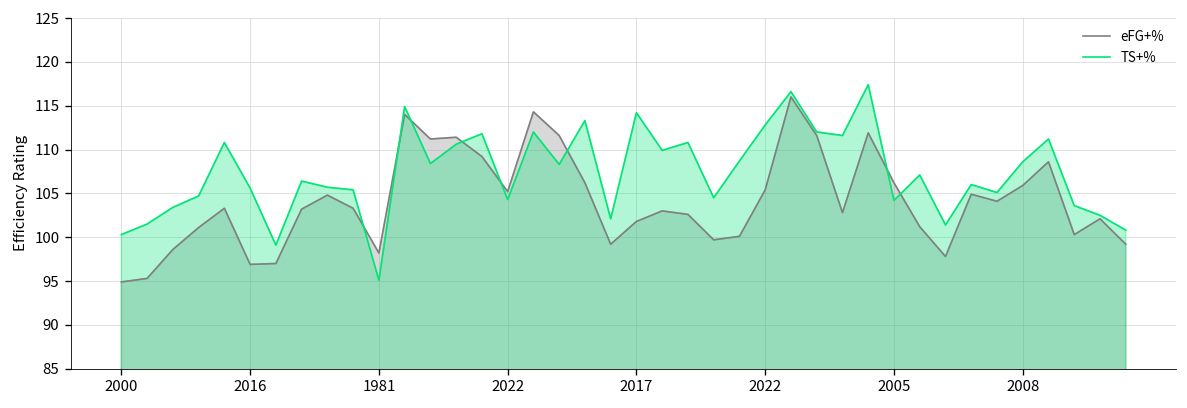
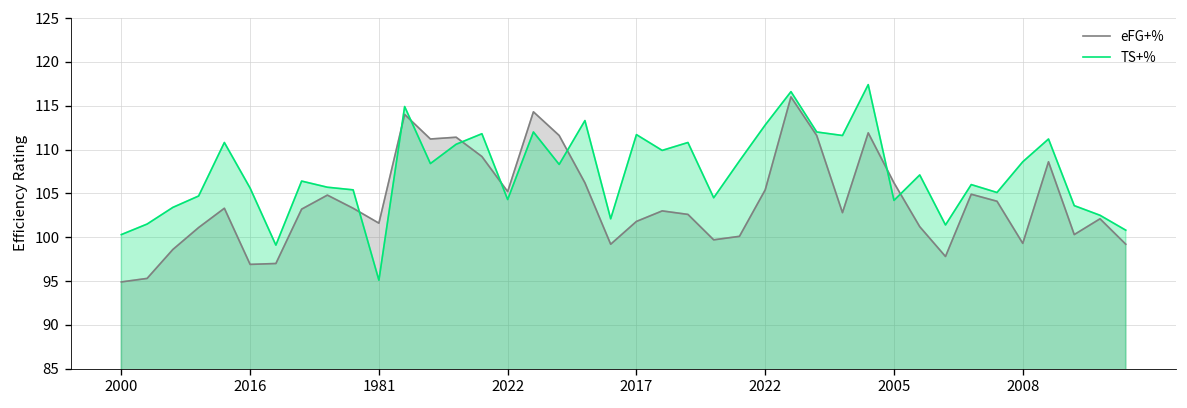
  {
    "eFG+%": {
      "2000": 95,
      "2016": 97,
-     "1981": 98,
+     "1981": 102,
      "2017": 102,
      "2005": 106,
-     "2008": 106
+     "2008": 99
    },
    "TS+%": {
      "2000": 100,
      "2016": 106,
      "1981": 95,
-     "2017": 114,
+     "2017": 112,
      "2005": 104,
      "2008": 109
    }
  }
